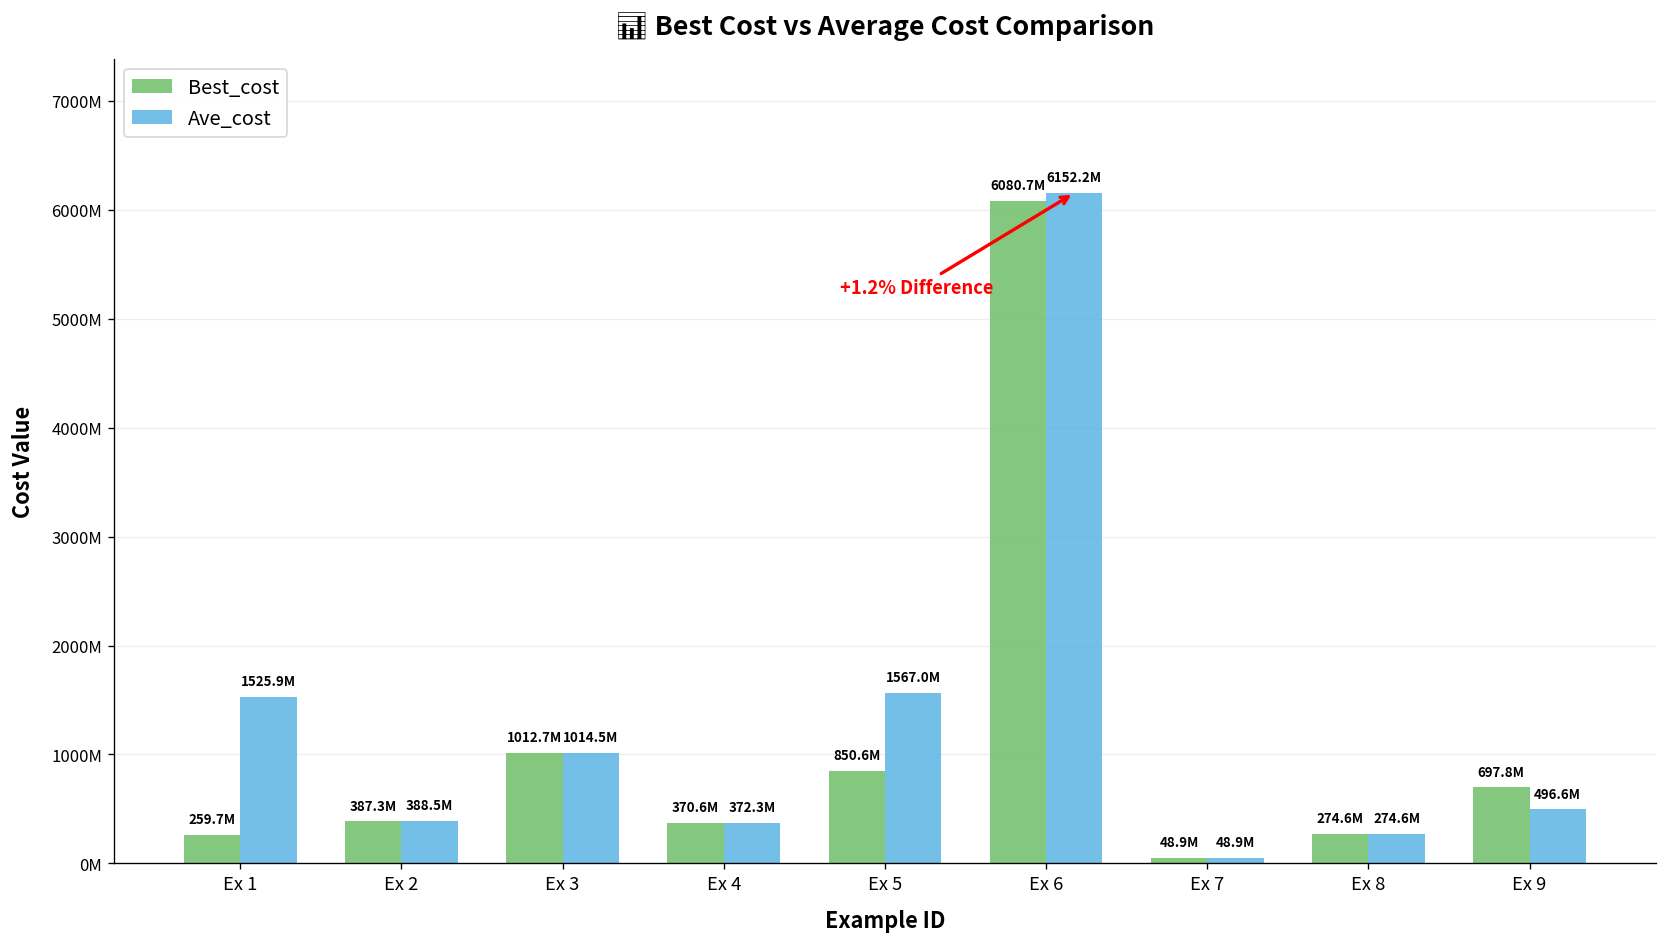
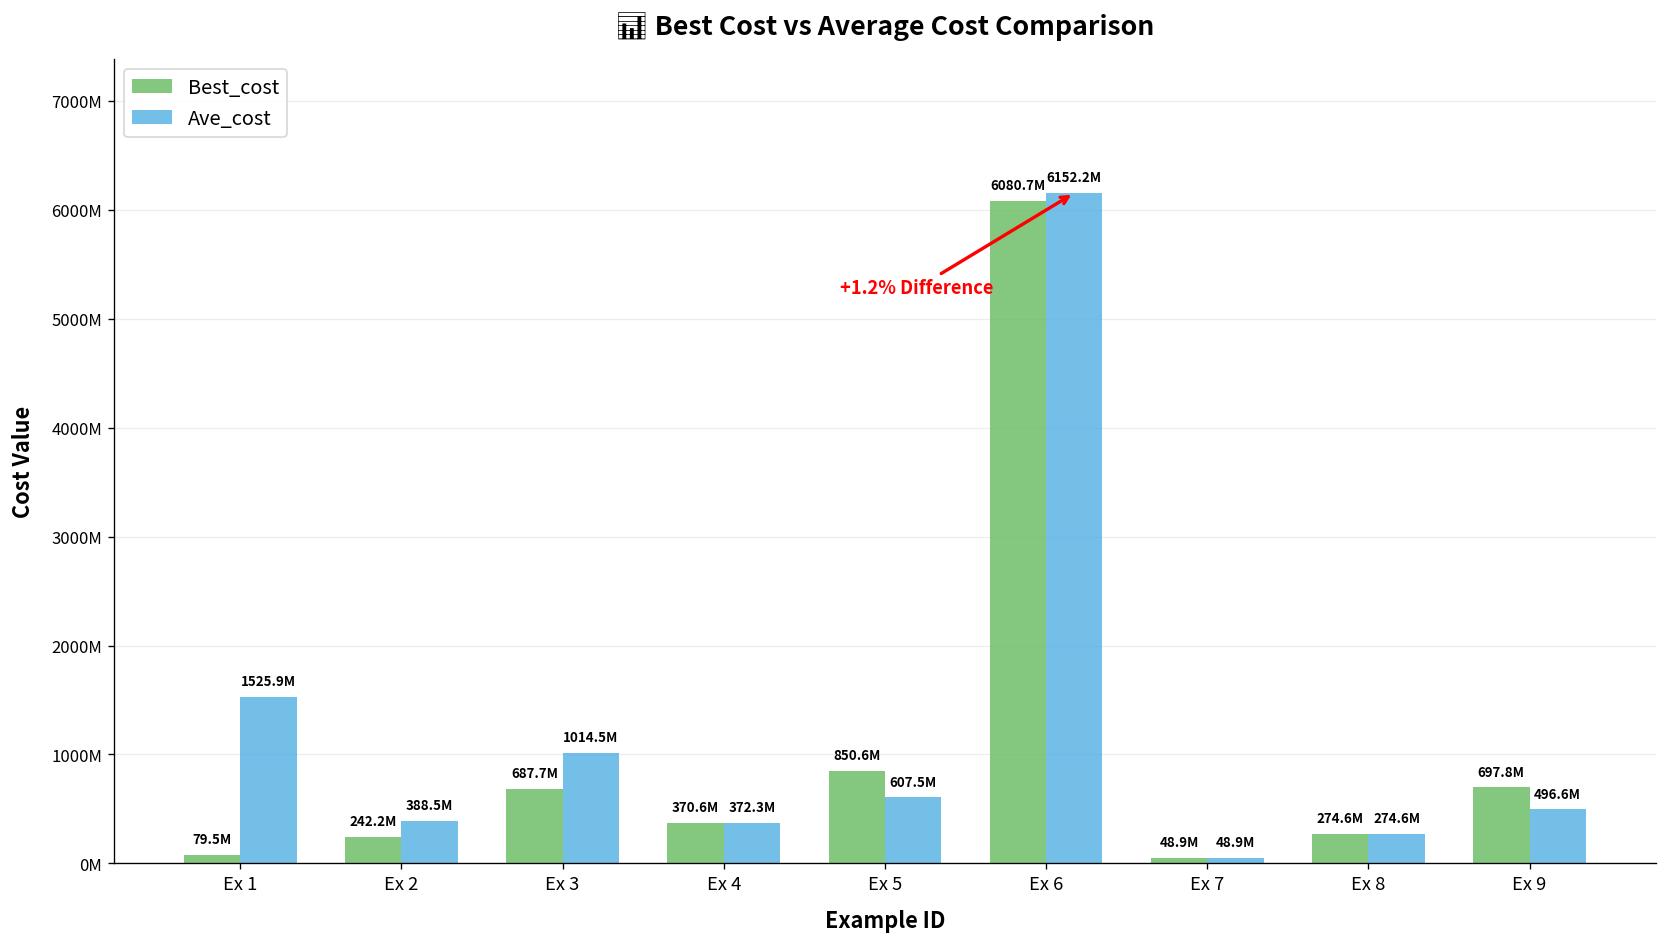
  {
    "Best_cost": {
-     "Ex 1": "259.7M",
-     "Ex 2": "387.3M",
-     "Ex 3": "1012.7M",
+     "Ex 1": "79.5M",
+     "Ex 2": "242.2M",
+     "Ex 3": "687.7M",
      "Ex 4": "370.6M",
      "Ex 5": "850.6M",
      "Ex 6": "6080.7M",
      "Ex 7": "48.9M",
      "Ex 8": "274.6M",
      "Ex 9": "697.8M"
    },
    "Ave_cost": {
      "Ex 1": "1525.9M",
      "Ex 2": "388.5M",
      "Ex 3": "1014.5M",
      "Ex 4": "372.3M",
-     "Ex 5": "1567.0M",
+     "Ex 5": "607.5M",
      "Ex 6": "6152.2M",
      "Ex 7": "48.9M",
      "Ex 8": "274.6M",
      "Ex 9": "496.6M"
    }
  }
